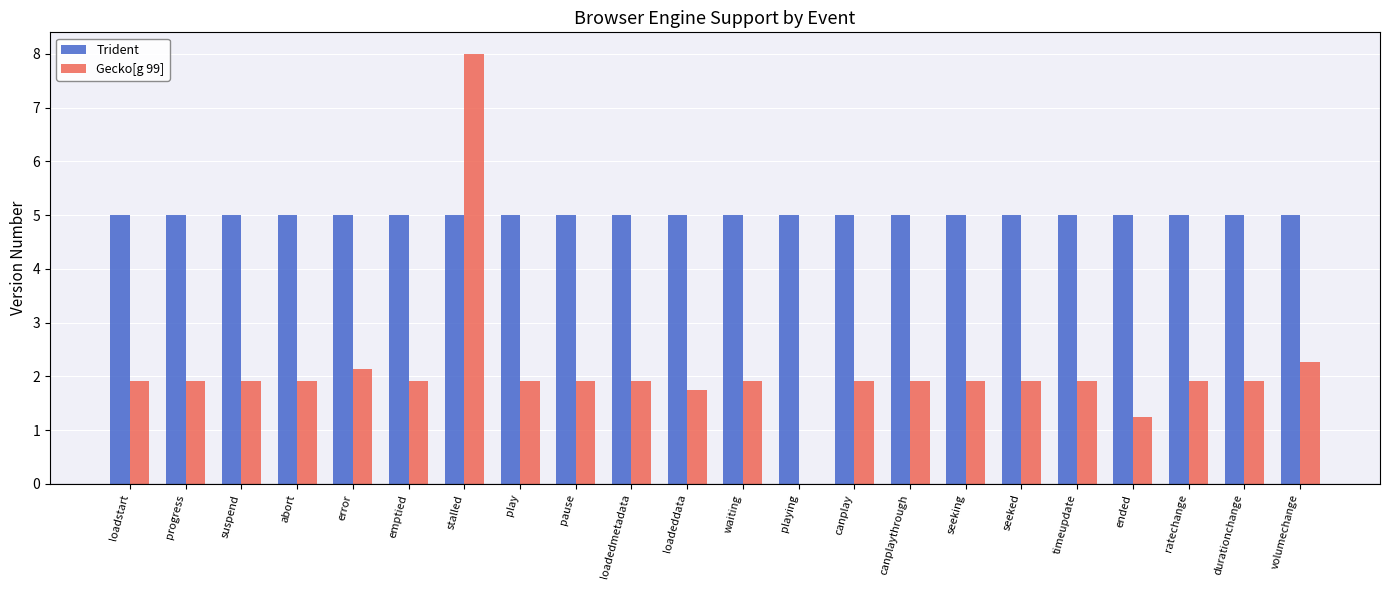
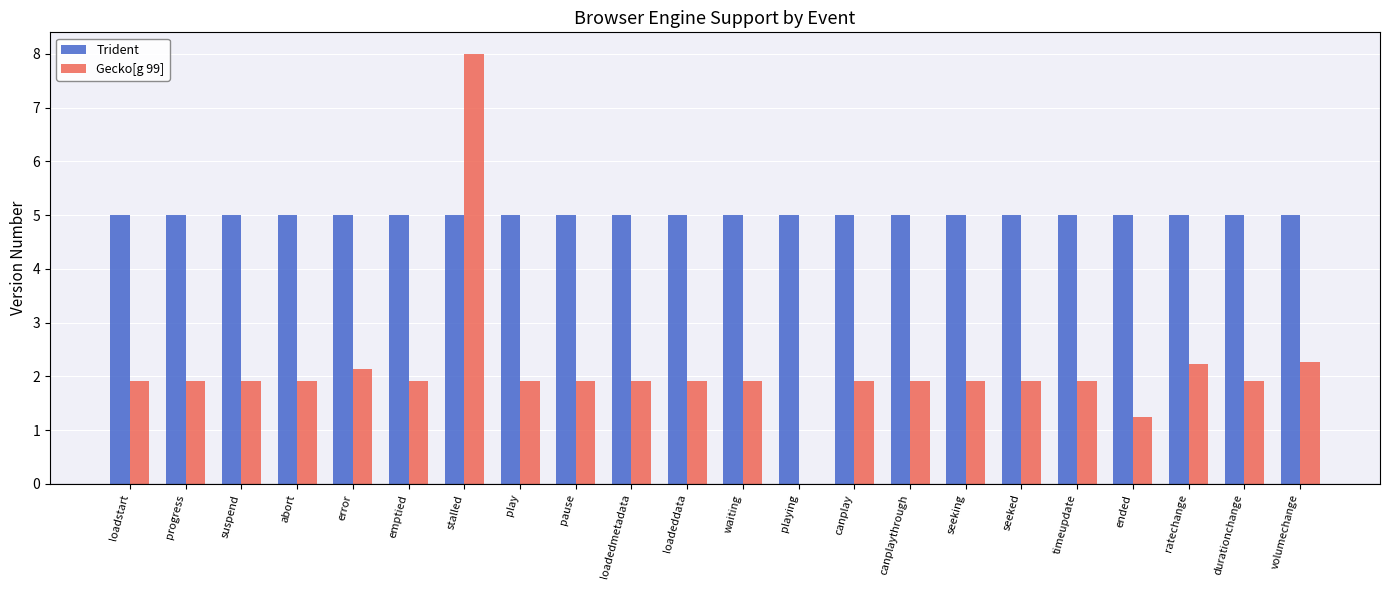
  {
    "Trident": {
      "loadstart": 5.0,
      "progress": 5.0,
      "suspend": 5.0,
      "abort": 5.0,
      "error": 5.0,
      "emptied": 5.0,
      "stalled": 5.0,
      "play": 5.0,
      "pause": 5.0,
      "loadedmetadata": 5.0,
      "loadeddata": 5.0,
      "waiting": 5.0,
      "playing": 5.0,
      "canplay": 5.0,
      "canplaythrough": 5.0,
      "seeking": 5.0,
      "seeked": 5.0,
      "timeupdate": 5.0,
      "ended": 5.0,
      "ratechange": 5.0,
      "durationchange": 5.0,
      "volumechange": 5.0
    },
    "Gecko[g 99]": {
      "loadstart": 1.9,
      "progress": 1.9,
      "suspend": 1.9,
      "abort": 1.9,
      "error": 2.1,
      "emptied": 1.9,
      "stalled": 8.0,
      "play": 1.9,
      "pause": 1.9,
      "loadedmetadata": 1.9,
-     "loadeddata": 1.8,
+     "loadeddata": 1.9,
      "waiting": 1.9,
      "playing": 0.0,
      "canplay": 1.9,
      "canplaythrough": 1.9,
      "seeking": 1.9,
      "seeked": 1.9,
      "timeupdate": 1.9,
      "ended": 1.2,
-     "ratechange": 1.9,
+     "ratechange": 2.2,
      "durationchange": 1.9,
      "volumechange": 2.3
    }
  }
